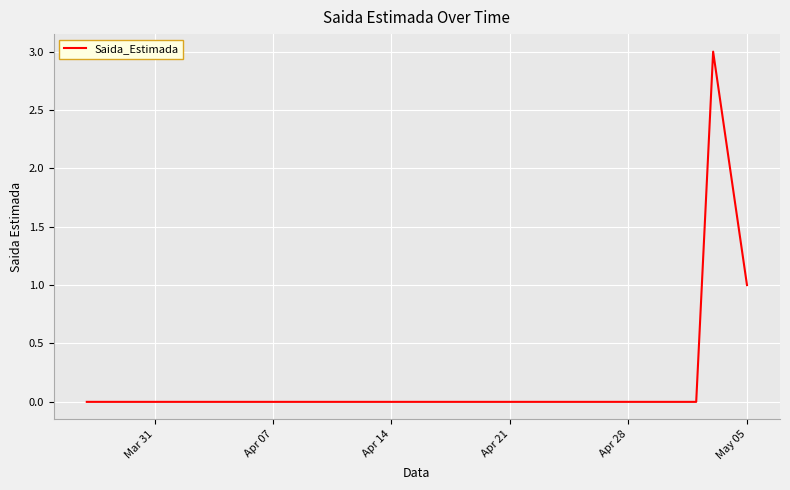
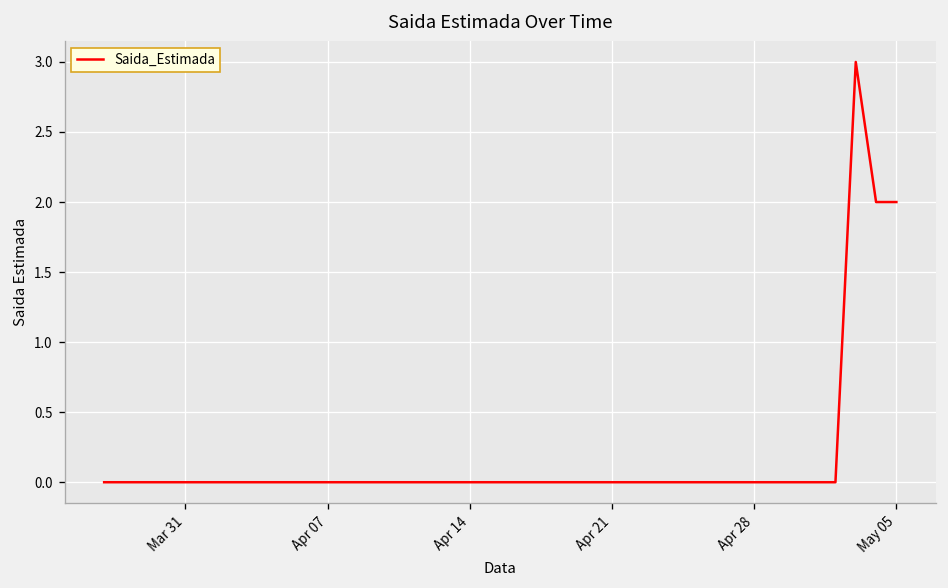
  {
    "Mar 31": 0,
    "Apr 07": 0,
    "Apr 14": 0,
    "Apr 21": 0,
    "Apr 28": 0,
-   "May 05": 1
+   "May 05": 2
  }
